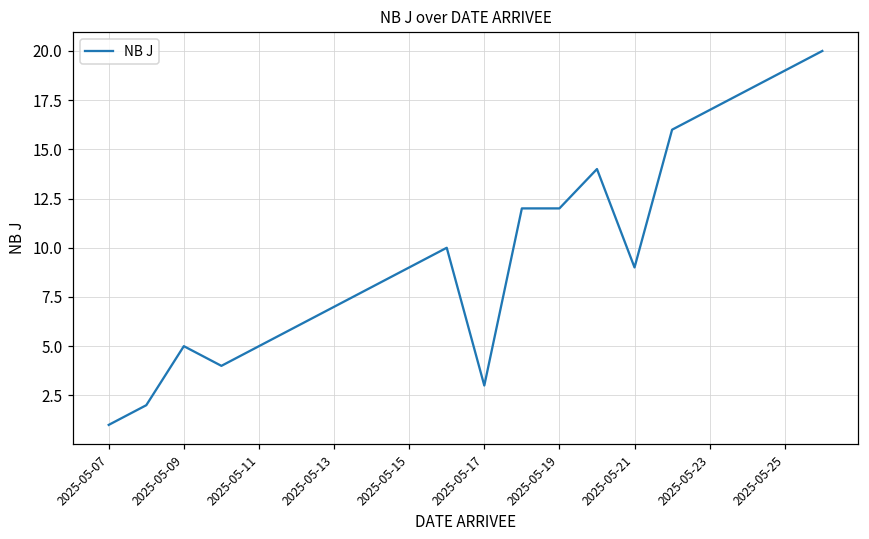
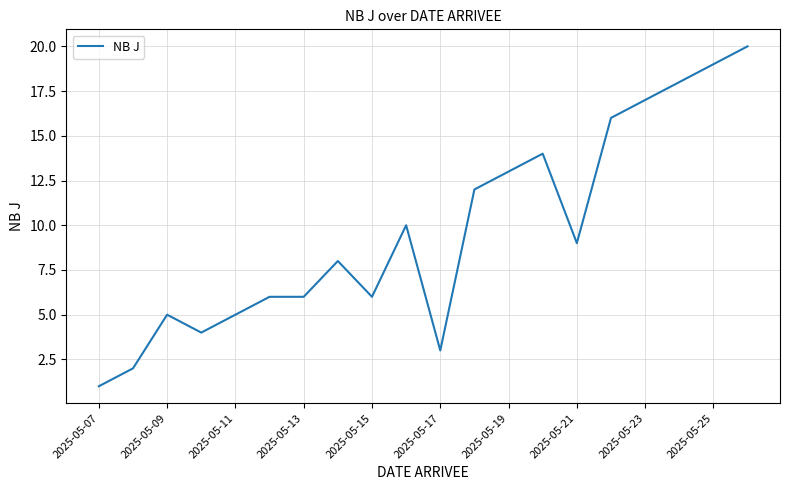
  {
    "2025-05-07": 1,
    "2025-05-09": 5,
    "2025-05-11": 5,
-   "2025-05-13": 7,
-   "2025-05-15": 9,
+   "2025-05-13": 6,
+   "2025-05-15": 6,
    "2025-05-17": 3,
-   "2025-05-19": 12,
+   "2025-05-19": 13,
    "2025-05-21": 9,
    "2025-05-23": 17,
    "2025-05-25": 19
  }
